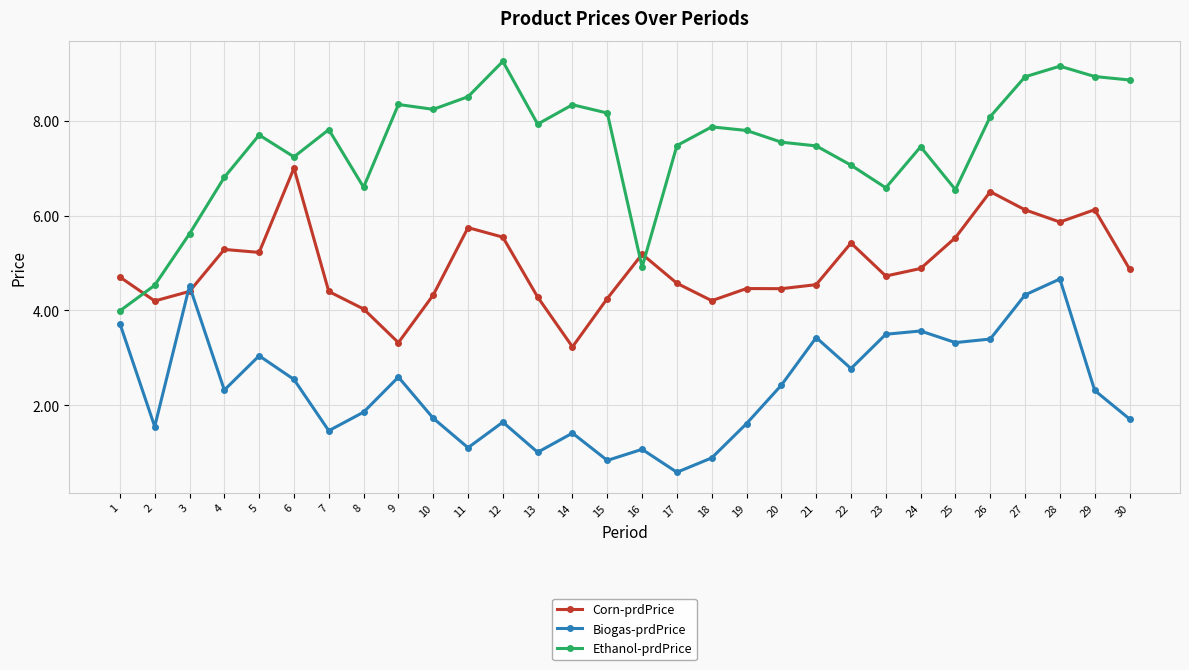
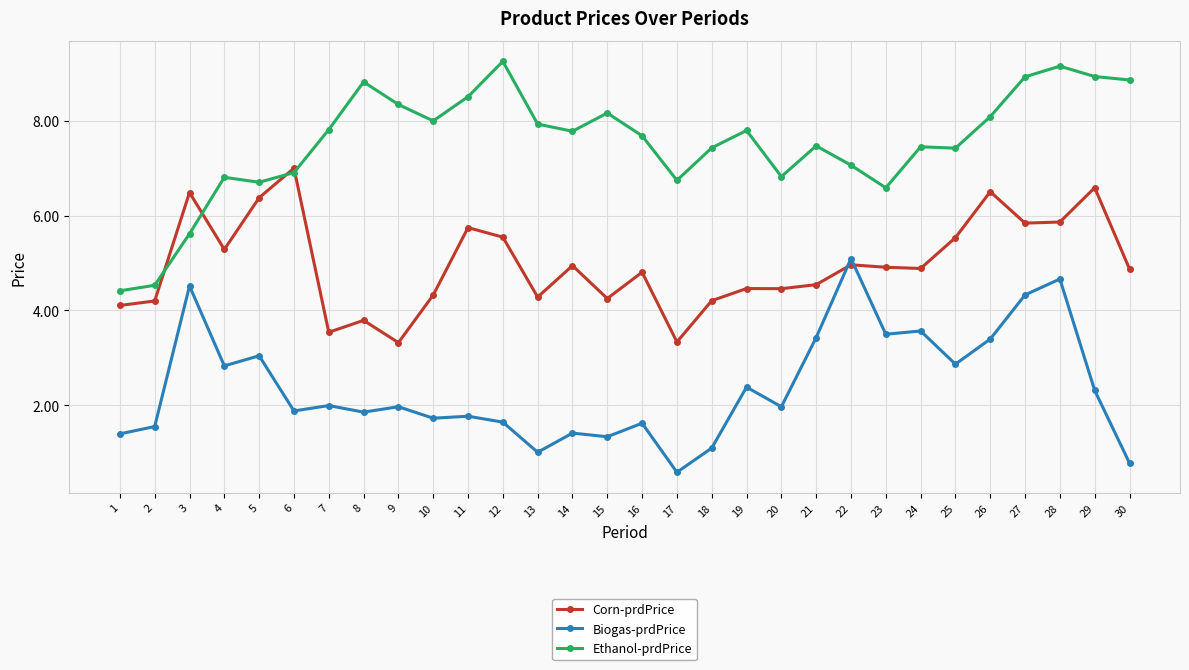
  {
    "Corn-prdPrice": {
-     "1": 4.7,
+     "1": 4.1,
      "2": 4.2,
-     "3": 4.4,
+     "3": 6.5,
      "4": 5.3,
-     "5": 5.2,
+     "5": 6.4,
      "6": 7.0,
-     "7": 4.4,
-     "8": 4.0,
+     "7": 3.5,
+     "8": 3.8,
      "9": 3.3,
      "10": 4.3,
      "11": 5.7,
      "12": 5.5,
      "13": 4.3,
-     "14": 3.2,
+     "14": 4.9,
      "15": 4.3,
-     "16": 5.2,
-     "17": 4.6,
+     "16": 4.8,
+     "17": 3.3,
      "18": 4.2,
      "19": 4.5,
      "20": 4.5,
      "21": 4.5,
-     "22": 5.4,
-     "23": 4.7,
+     "22": 5.0,
+     "23": 4.9,
      "24": 4.9,
      "25": 5.5,
      "26": 6.5,
-     "27": 6.1,
+     "27": 5.8,
      "28": 5.9,
-     "29": 6.1,
+     "29": 6.6,
      "30": 4.9
    },
    "Biogas-prdPrice": {
-     "1": 3.7,
+     "1": 1.4,
      "2": 1.6,
      "3": 4.5,
-     "4": 2.3,
+     "4": 2.8,
      "5": 3.0,
-     "6": 2.5,
-     "7": 1.5,
+     "6": 1.9,
+     "7": 2.0,
      "8": 1.9,
-     "9": 2.6,
+     "9": 2.0,
      "10": 1.7,
-     "11": 1.1,
+     "11": 1.8,
      "12": 1.6,
      "13": 1.0,
      "14": 1.4,
-     "15": 0.8,
-     "16": 1.1,
+     "15": 1.3,
+     "16": 1.6,
      "17": 0.6,
-     "18": 0.9,
-     "19": 1.6,
-     "20": 2.4,
+     "18": 1.1,
+     "19": 2.4,
+     "20": 2.0,
      "21": 3.4,
-     "22": 2.8,
+     "22": 5.1,
      "23": 3.5,
      "24": 3.6,
-     "25": 3.3,
+     "25": 2.9,
      "26": 3.4,
      "27": 4.3,
      "28": 4.7,
      "29": 2.3,
-     "30": 1.7
+     "30": 0.8
    },
    "Ethanol-prdPrice": {
-     "1": 4.0,
+     "1": 4.4,
      "2": 4.5,
      "3": 5.6,
      "4": 6.8,
-     "5": 7.7,
-     "6": 7.2,
+     "5": 6.7,
+     "6": 6.9,
      "7": 7.8,
-     "8": 6.6,
+     "8": 8.8,
      "9": 8.3,
-     "10": 8.2,
+     "10": 8.0,
      "11": 8.5,
      "12": 9.3,
      "13": 7.9,
-     "14": 8.3,
+     "14": 7.8,
      "15": 8.2,
-     "16": 4.9,
-     "17": 7.5,
-     "18": 7.9,
+     "16": 7.7,
+     "17": 6.7,
+     "18": 7.4,
      "19": 7.8,
-     "20": 7.5,
+     "20": 6.8,
      "21": 7.5,
      "22": 7.1,
      "23": 6.6,
      "24": 7.5,
-     "25": 6.5,
+     "25": 7.4,
      "26": 8.1,
      "27": 8.9,
      "28": 9.2,
      "29": 8.9,
      "30": 8.9
    }
  }
